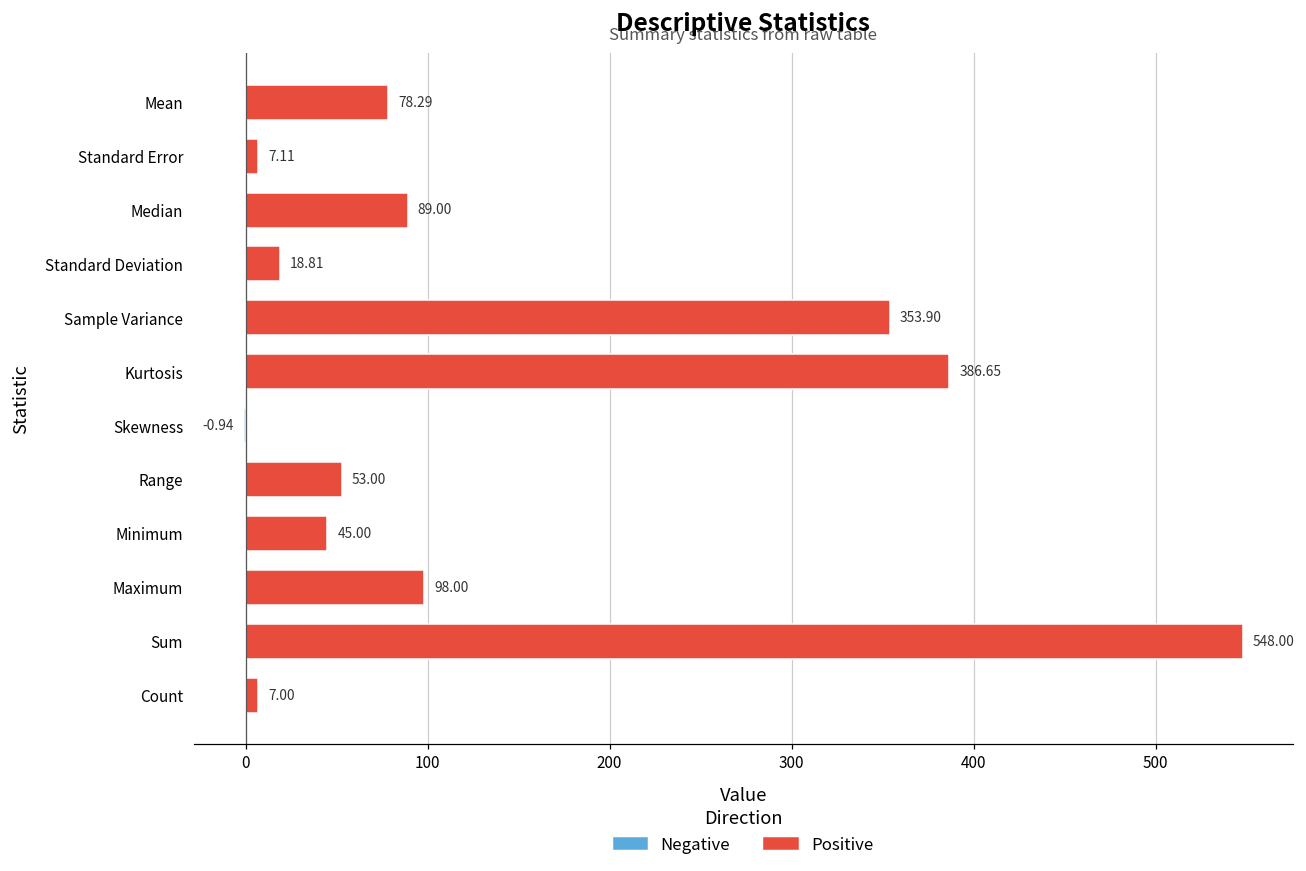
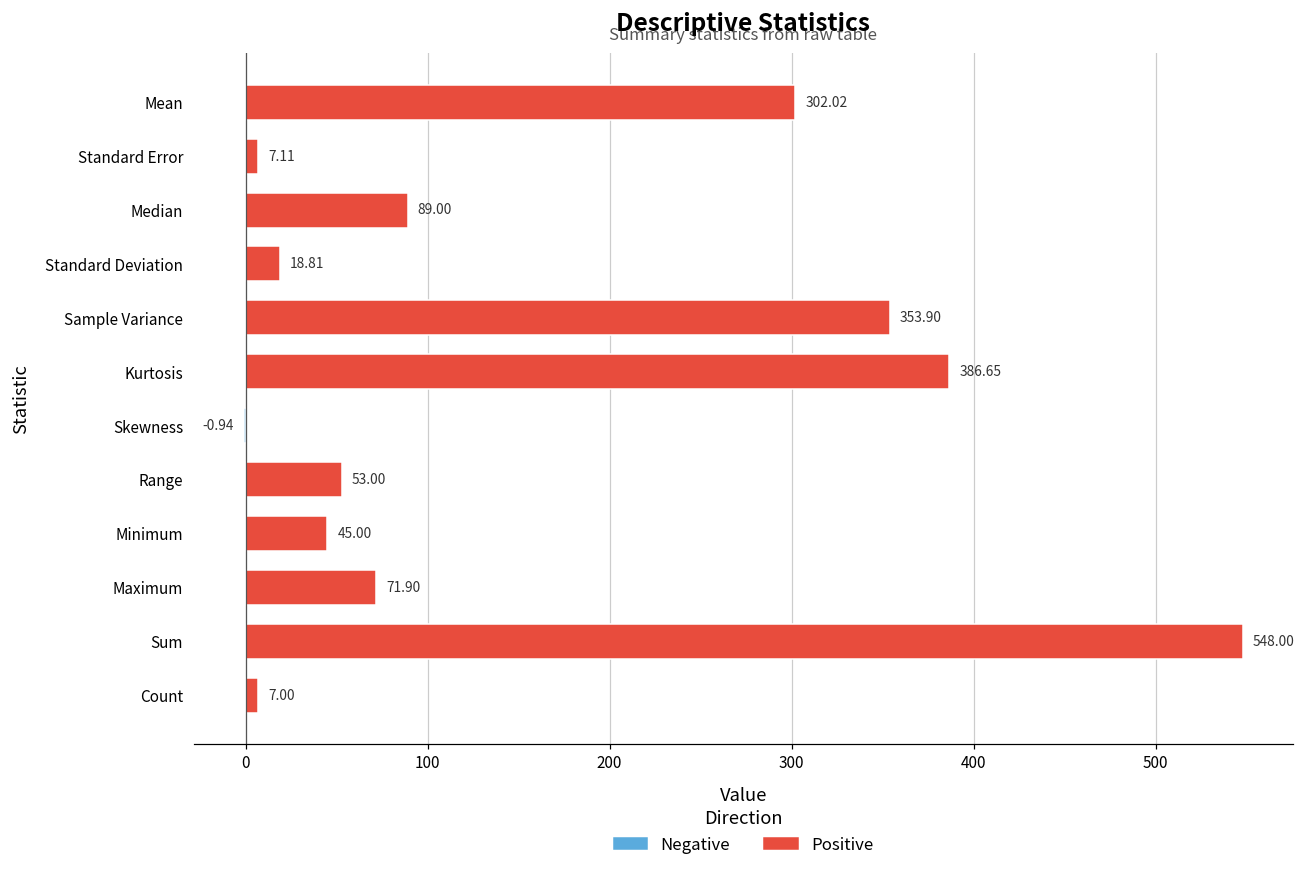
  {
-   "Mean": 78.29,
+   "Mean": 302.02,
    "Standard Error": 7.11,
    "Median": 89.00,
    "Standard Deviation": 18.81,
    "Sample Variance": 353.90,
    "Kurtosis": 386.65,
    "Skewness": -0.94,
    "Range": 53.00,
    "Minimum": 45.00,
-   "Maximum": 98.00,
+   "Maximum": 71.90,
    "Sum": 548.00,
    "Count": 7.00
  }
